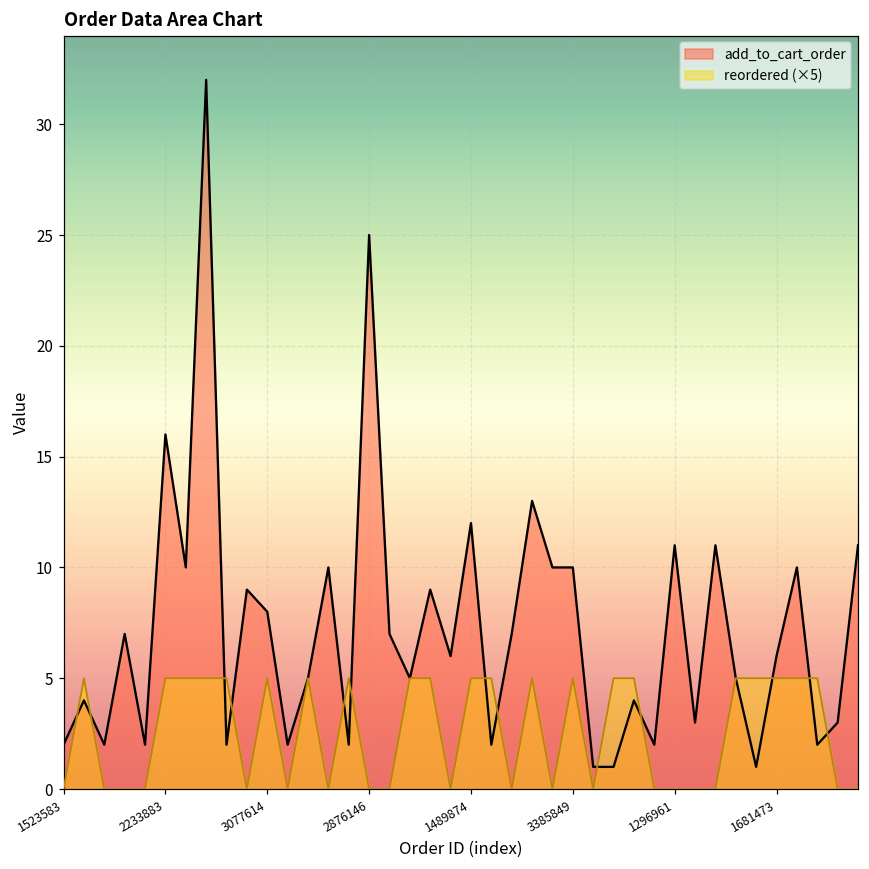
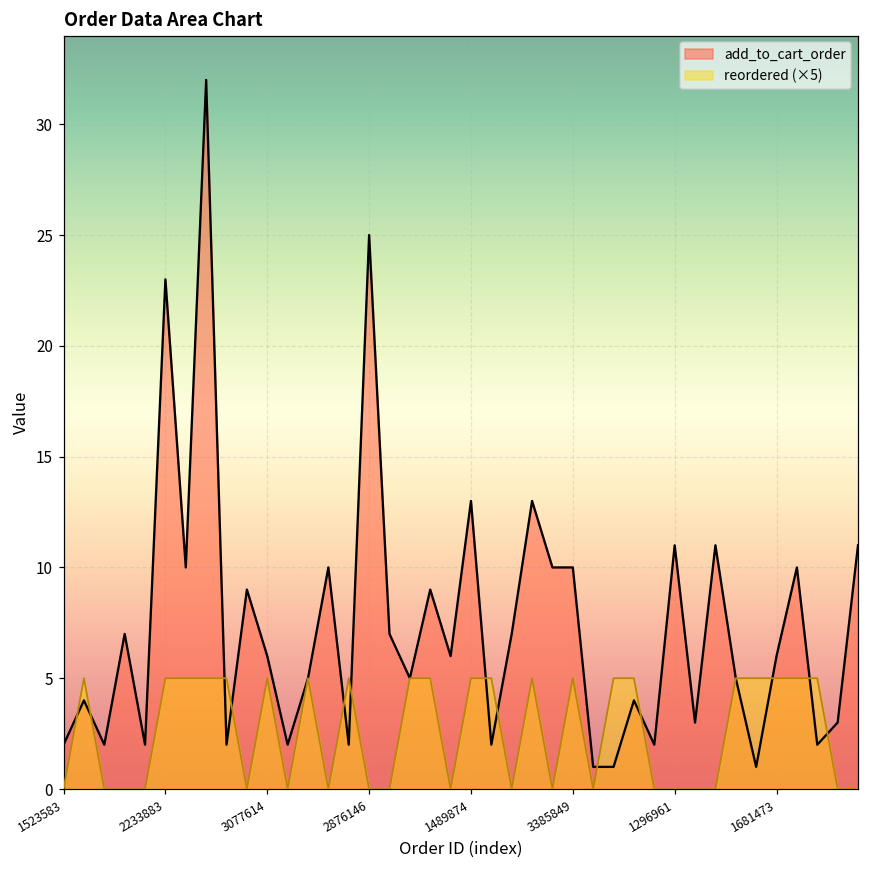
  {
    "add_to_cart_order": {
      "1523583": 2,
-     "2233883": 16,
-     "3077614": 8,
+     "2233883": 23,
+     "3077614": 6,
      "2876146": 25,
-     "1489874": 12,
+     "1489874": 13,
      "3385849": 10,
      "1296961": 11,
      "1681473": 6
    },
    "reordered (×5)": {
      "1523583": 0,
      "2233883": 5,
      "3077614": 5,
      "2876146": 0,
      "1489874": 5,
      "3385849": 5,
      "1296961": 0,
      "1681473": 5
    }
  }
